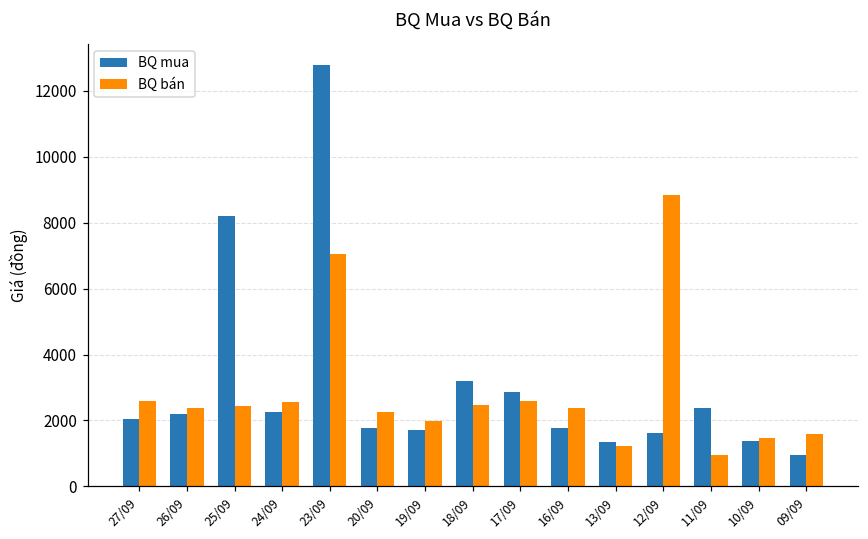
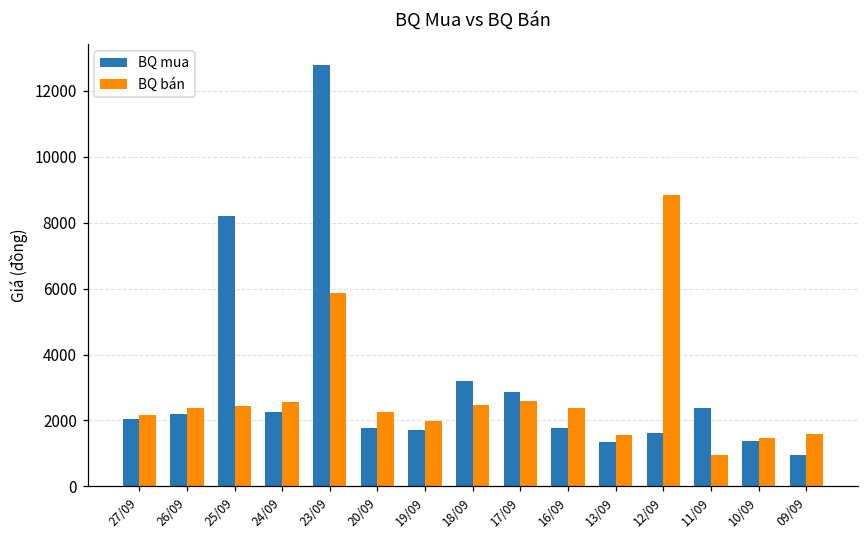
  {
    "BQ mua": {
      "27/09": 2000,
      "26/09": 2200,
      "25/09": 8200,
      "24/09": 2300,
      "23/09": 12800,
      "20/09": 1800,
      "19/09": 1700,
      "18/09": 3200,
      "17/09": 2900,
      "16/09": 1800,
      "13/09": 1300,
      "12/09": 1600,
      "11/09": 2400,
      "10/09": 1400,
      "09/09": 1000
    },
    "BQ bán": {
-     "27/09": 2600,
+     "27/09": 2200,
      "26/09": 2400,
      "25/09": 2400,
      "24/09": 2600,
-     "23/09": 7100,
+     "23/09": 5900,
      "20/09": 2200,
      "19/09": 2000,
      "18/09": 2500,
      "17/09": 2600,
      "16/09": 2400,
-     "13/09": 1200,
+     "13/09": 1600,
      "12/09": 8900,
      "11/09": 1000,
      "10/09": 1500,
      "09/09": 1600
    }
  }
